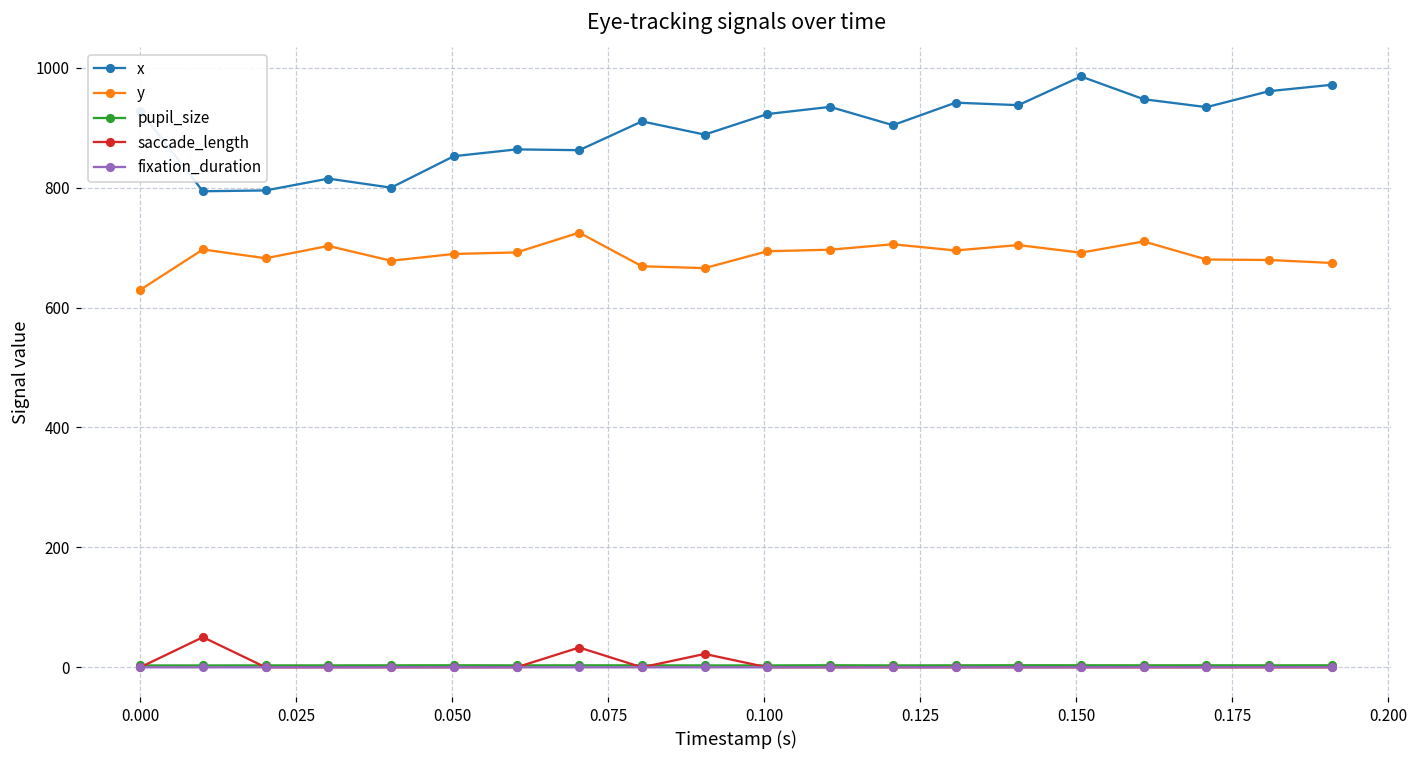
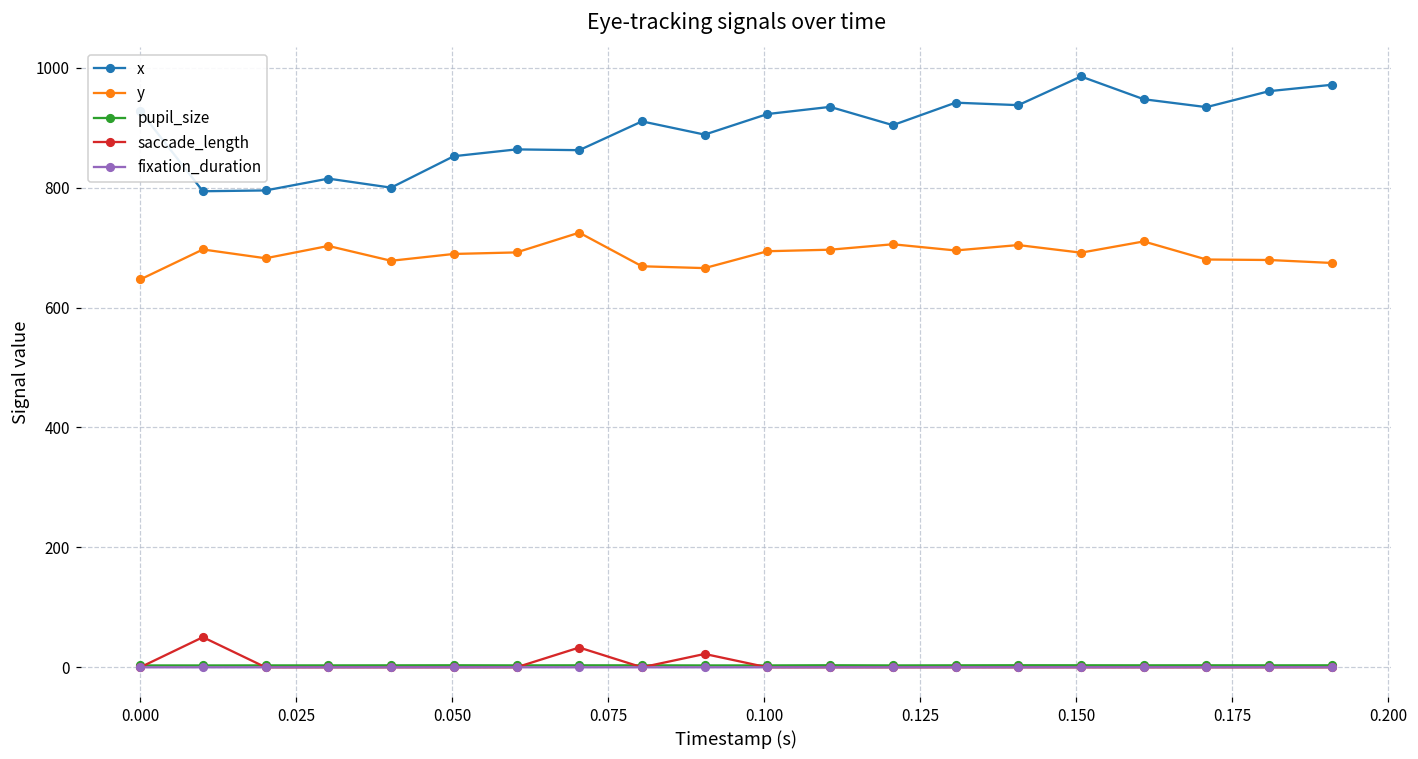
  {
    "y": {
-     "0.000": 630
+     "0.000": 650
    }
  }
